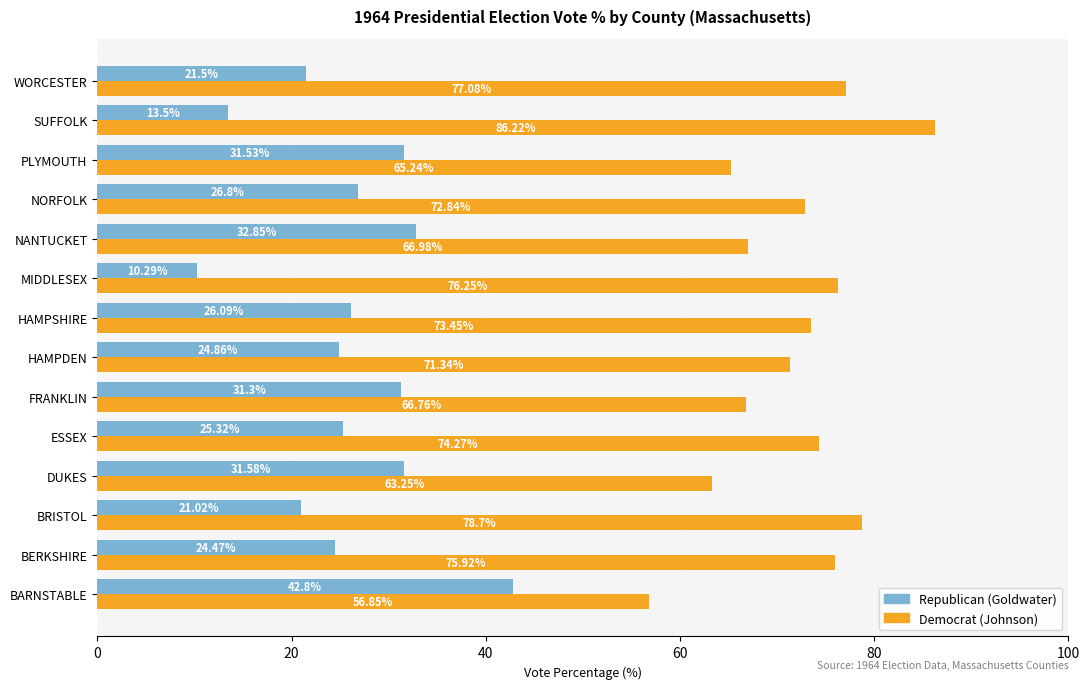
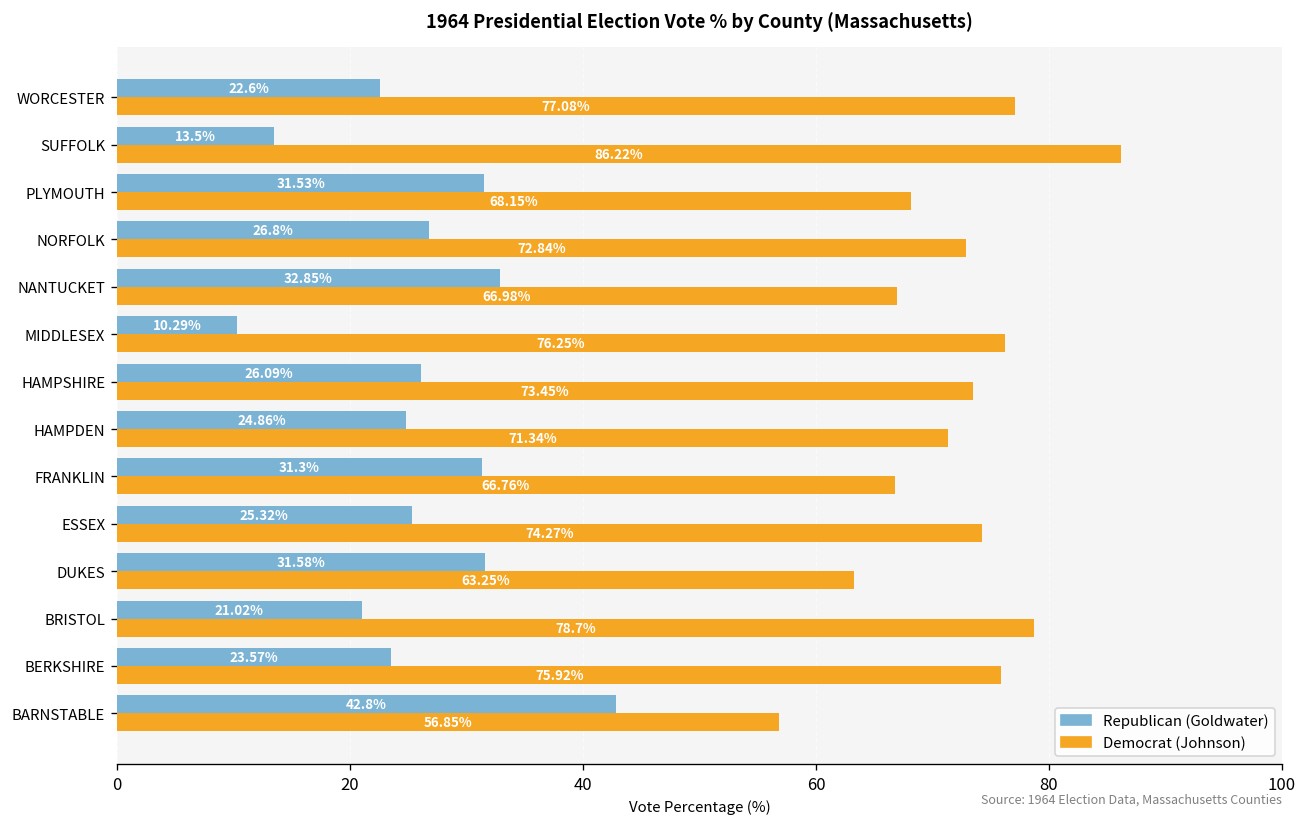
  {
    "Republican (Goldwater)": {
-     "WORCESTER": "21.5%",
+     "WORCESTER": "22.6%",
      "SUFFOLK": "13.5%",
      "PLYMOUTH": "31.53%",
      "NORFOLK": "26.8%",
      "NANTUCKET": "32.85%",
      "MIDDLESEX": "10.29%",
      "HAMPSHIRE": "26.09%",
      "HAMPDEN": "24.86%",
      "FRANKLIN": "31.3%",
      "ESSEX": "25.32%",
      "DUKES": "31.58%",
      "BRISTOL": "21.02%",
-     "BERKSHIRE": "24.47%",
+     "BERKSHIRE": "23.57%",
      "BARNSTABLE": "42.8%"
    },
    "Democrat (Johnson)": {
      "WORCESTER": "77.08%",
      "SUFFOLK": "86.22%",
-     "PLYMOUTH": "65.24%",
+     "PLYMOUTH": "68.15%",
      "NORFOLK": "72.84%",
      "NANTUCKET": "66.98%",
      "MIDDLESEX": "76.25%",
      "HAMPSHIRE": "73.45%",
      "HAMPDEN": "71.34%",
      "FRANKLIN": "66.76%",
      "ESSEX": "74.27%",
      "DUKES": "63.25%",
      "BRISTOL": "78.7%",
      "BERKSHIRE": "75.92%",
      "BARNSTABLE": "56.85%"
    }
  }
